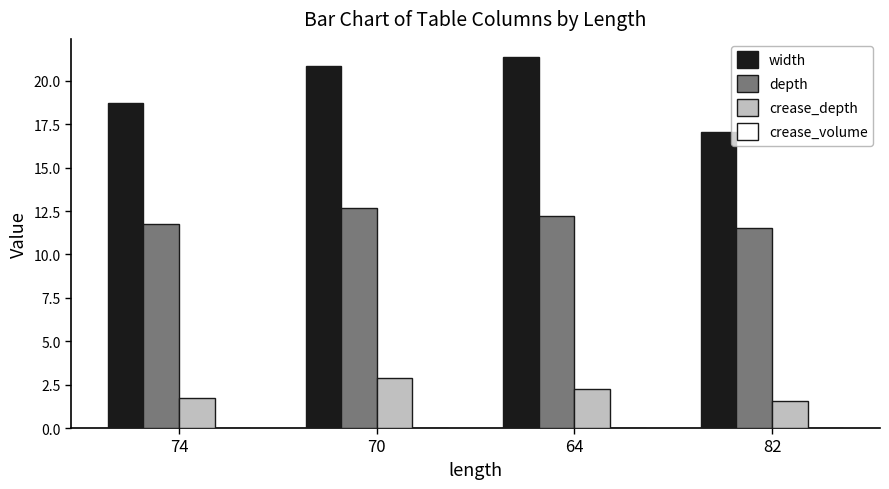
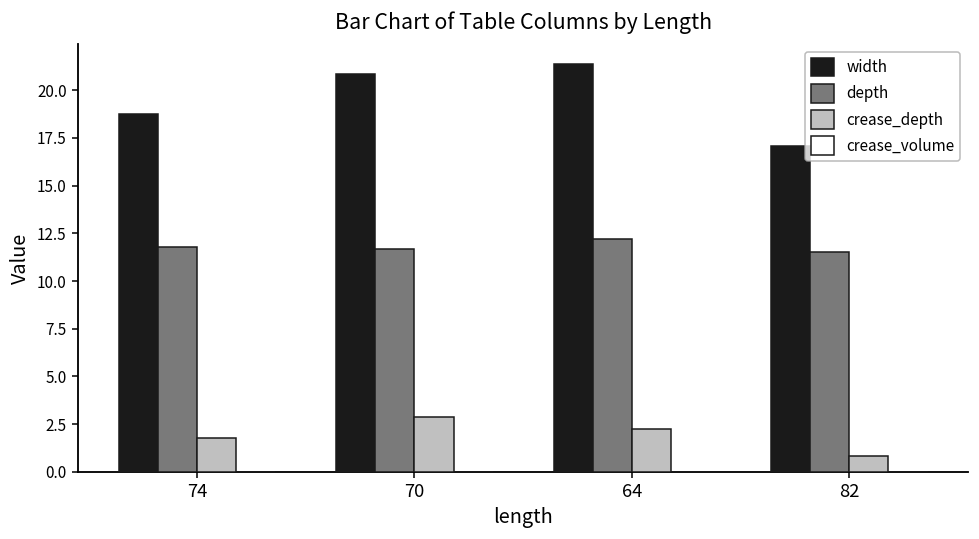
  {
    "width": {
      "74": 18.7,
      "70": 20.9,
      "64": 21.4,
      "82": 17.1
    },
    "depth": {
      "74": 11.8,
-     "70": 12.7,
+     "70": 11.7,
      "64": 12.2,
      "82": 11.5
    },
    "crease_depth": {
      "74": 1.8,
      "70": 2.9,
      "64": 2.3,
-     "82": 1.6
+     "82": 0.8
    },
    "crease_volume": {
      "74": 0.0,
      "70": 0.0,
      "64": 0.0,
      "82": 0.0
    }
  }
